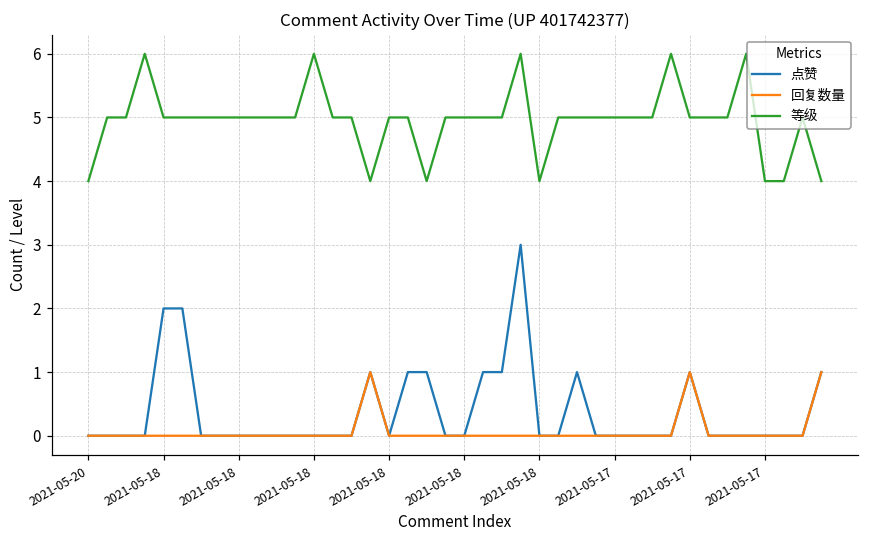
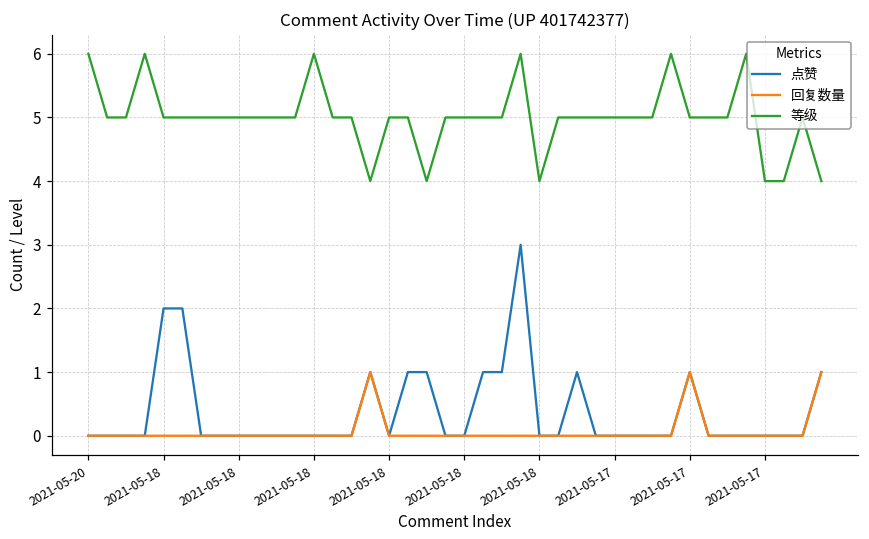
  {
    "等级": {
-     "2021-05-20": 4
+     "2021-05-20": 6
    }
  }
